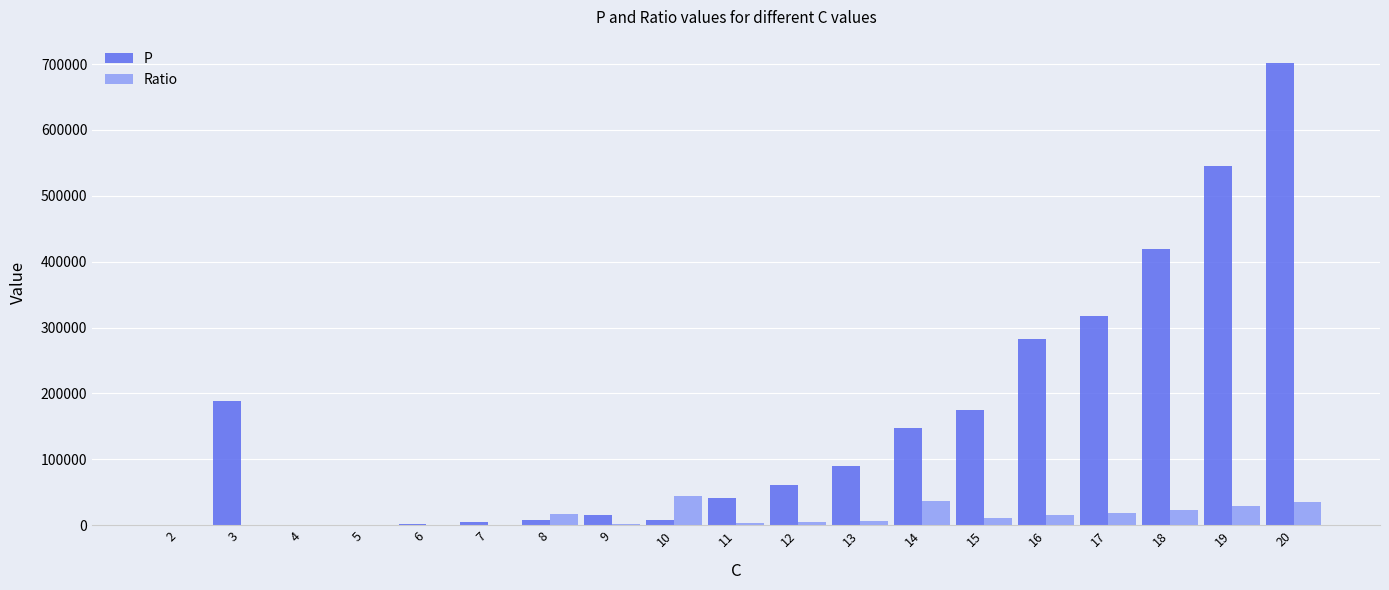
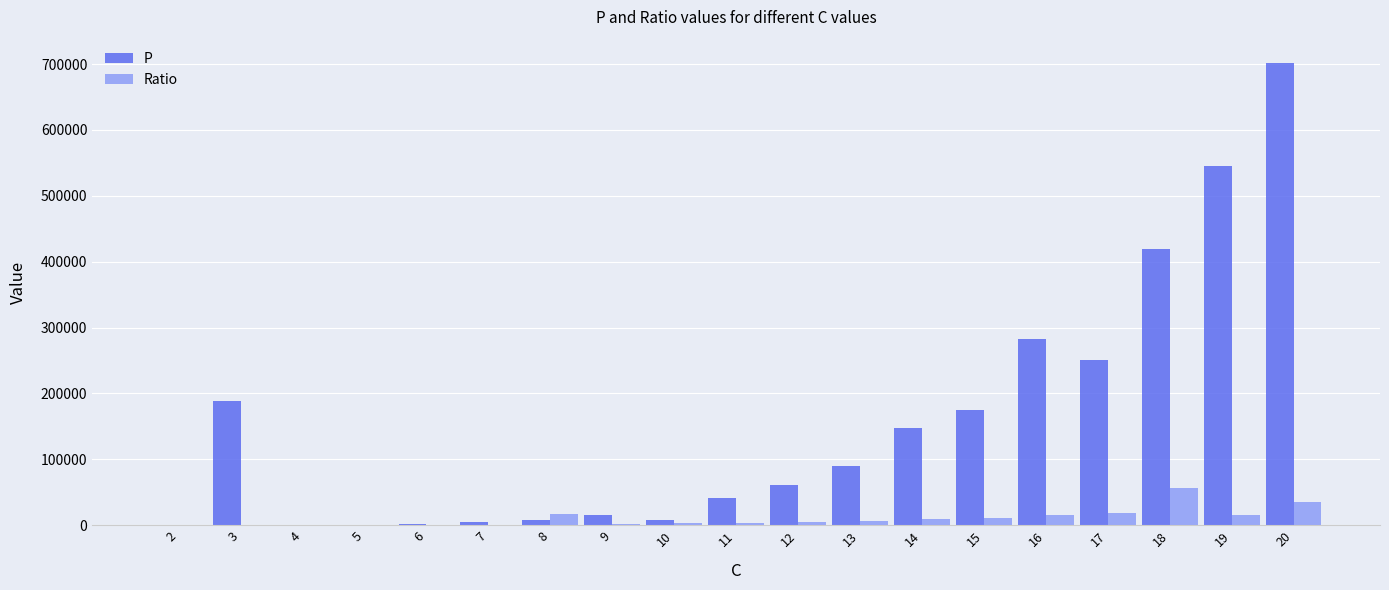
  {
    "P": {
      "3": 190000,
      "7": 0,
      "8": 10000,
      "9": 10000,
      "10": 10000,
      "11": 40000,
      "12": 60000,
      "13": 90000,
      "14": 150000,
      "15": 170000,
      "16": 280000,
-     "17": 320000,
+     "17": 250000,
      "18": 420000,
      "19": 550000,
      "20": 700000
    },
    "Ratio": {
      "8": 20000,
-     "10": 40000,
+     "10": 0,
      "12": 10000,
      "13": 10000,
-     "14": 40000,
+     "14": 10000,
      "15": 10000,
      "16": 10000,
      "17": 20000,
-     "18": 20000,
-     "19": 30000,
+     "18": 60000,
+     "19": 20000,
      "20": 40000
    }
  }
